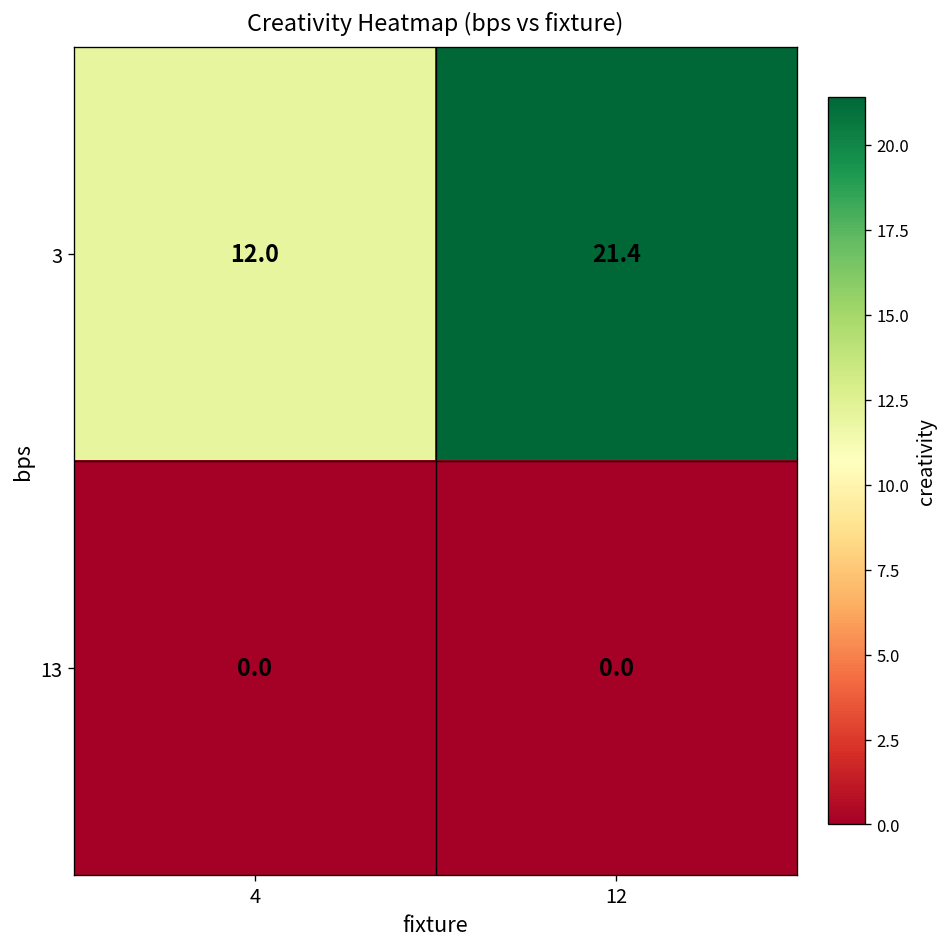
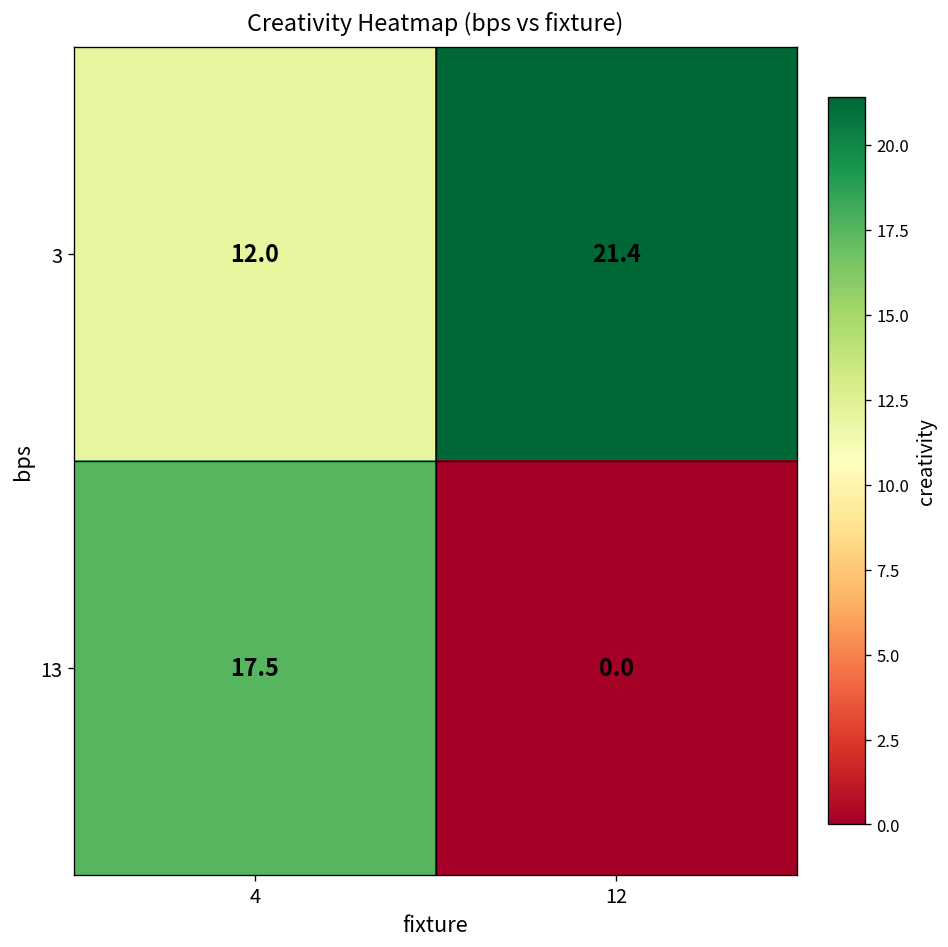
  {
    "3": {
      "4": 12.0,
      "12": 21.4
    },
    "13": {
-     "4": 0.0,
+     "4": 17.5,
      "12": 0.0
    }
  }
